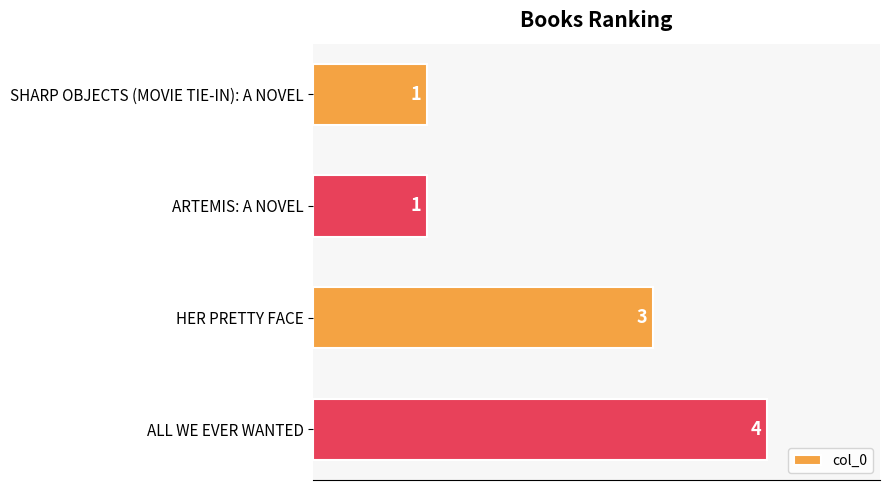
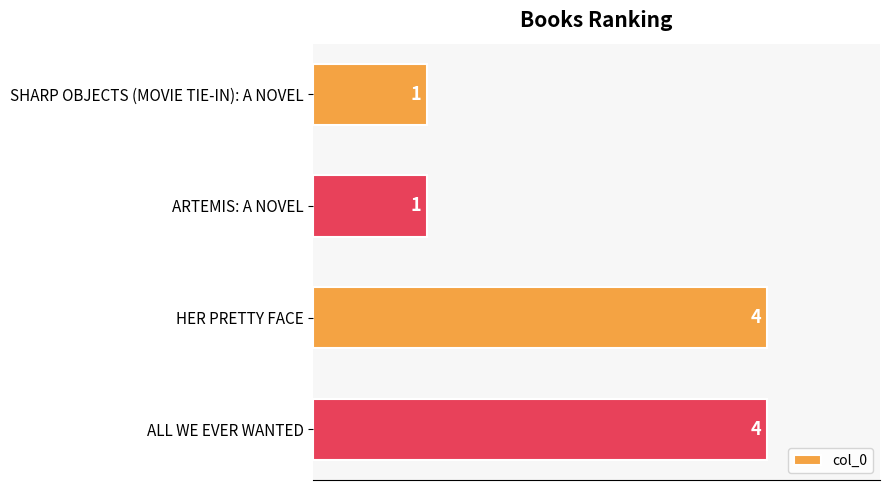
  {
    "SHARP OBJECTS (MOVIE TIE-IN): A NOVEL": 1,
    "ARTEMIS: A NOVEL": 1,
-   "HER PRETTY FACE": 3,
+   "HER PRETTY FACE": 4,
    "ALL WE EVER WANTED": 4
  }
